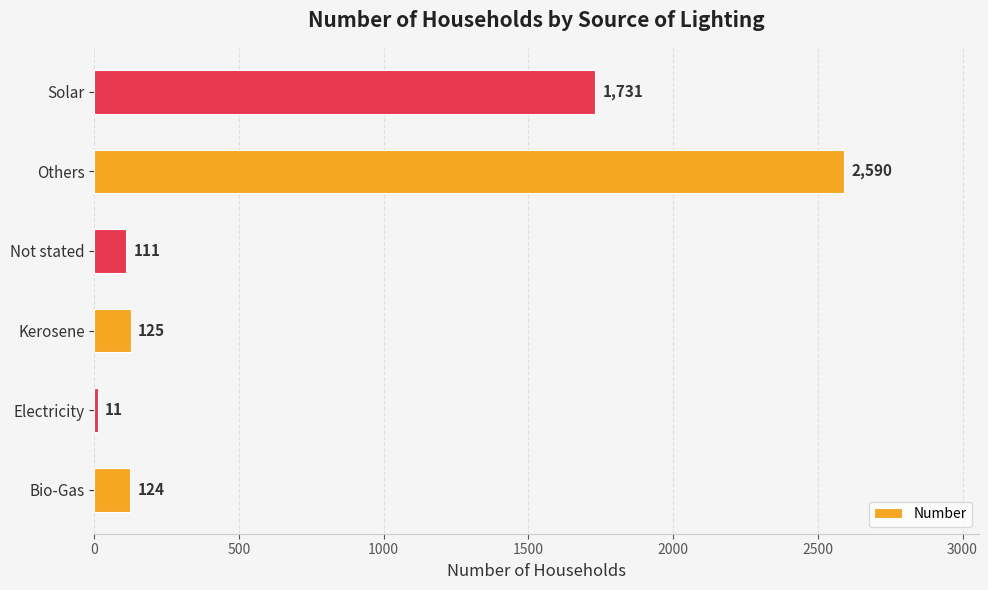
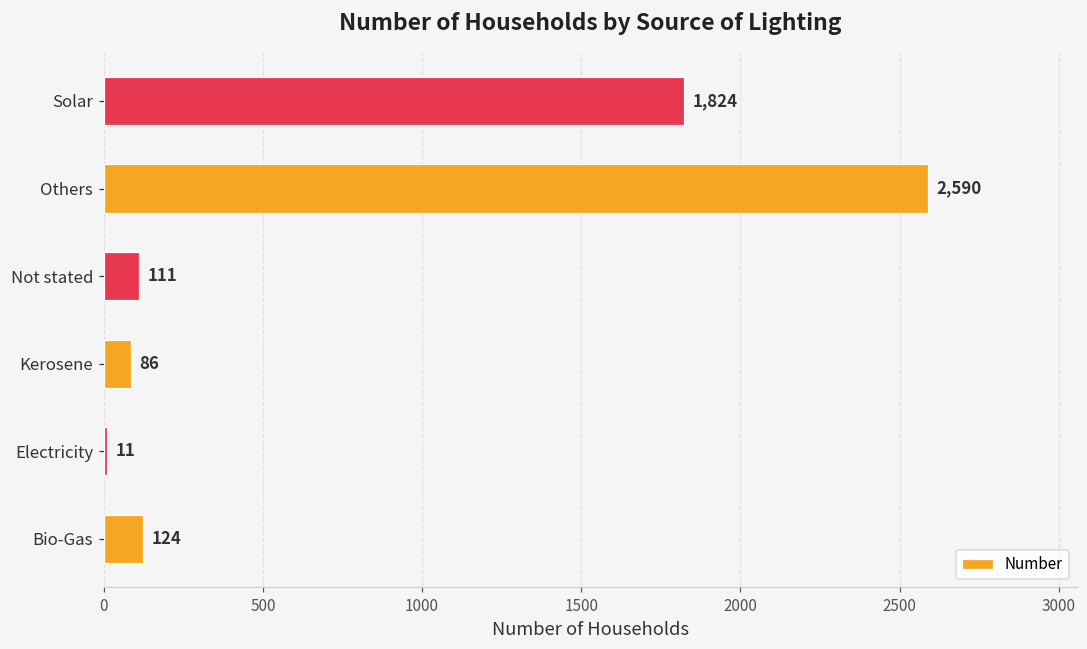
  {
-   "Solar": "1,731",
+   "Solar": "1,824",
    "Others": "2,590",
    "Not stated": "111",
-   "Kerosene": "125",
+   "Kerosene": "86",
    "Electricity": "11",
    "Bio-Gas": "124"
  }
